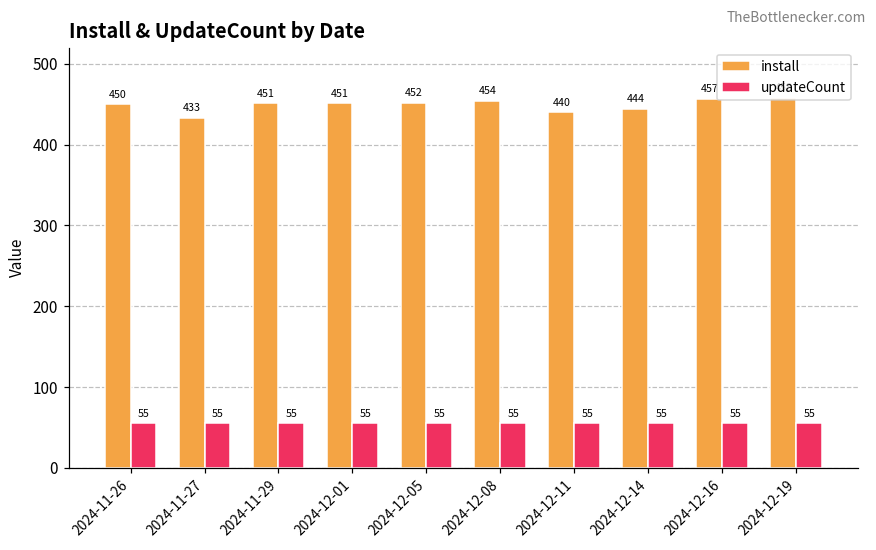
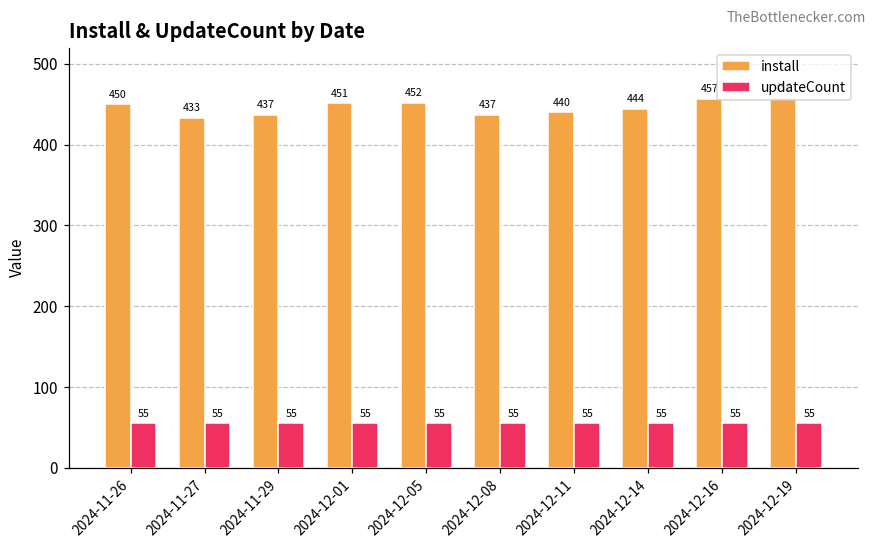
  {
    "install": {
      "2024-11-26": 450,
      "2024-11-27": 433,
-     "2024-11-29": 451,
+     "2024-11-29": 437,
      "2024-12-01": 451,
      "2024-12-05": 452,
-     "2024-12-08": 454,
+     "2024-12-08": 437,
      "2024-12-11": 440,
      "2024-12-14": 444
    },
    "updateCount": {
      "2024-11-26": 55,
      "2024-11-27": 55,
      "2024-11-29": 55,
      "2024-12-01": 55,
      "2024-12-05": 55,
      "2024-12-08": 55,
      "2024-12-11": 55,
      "2024-12-14": 55,
      "2024-12-16": 55,
      "2024-12-19": 55
    }
  }
